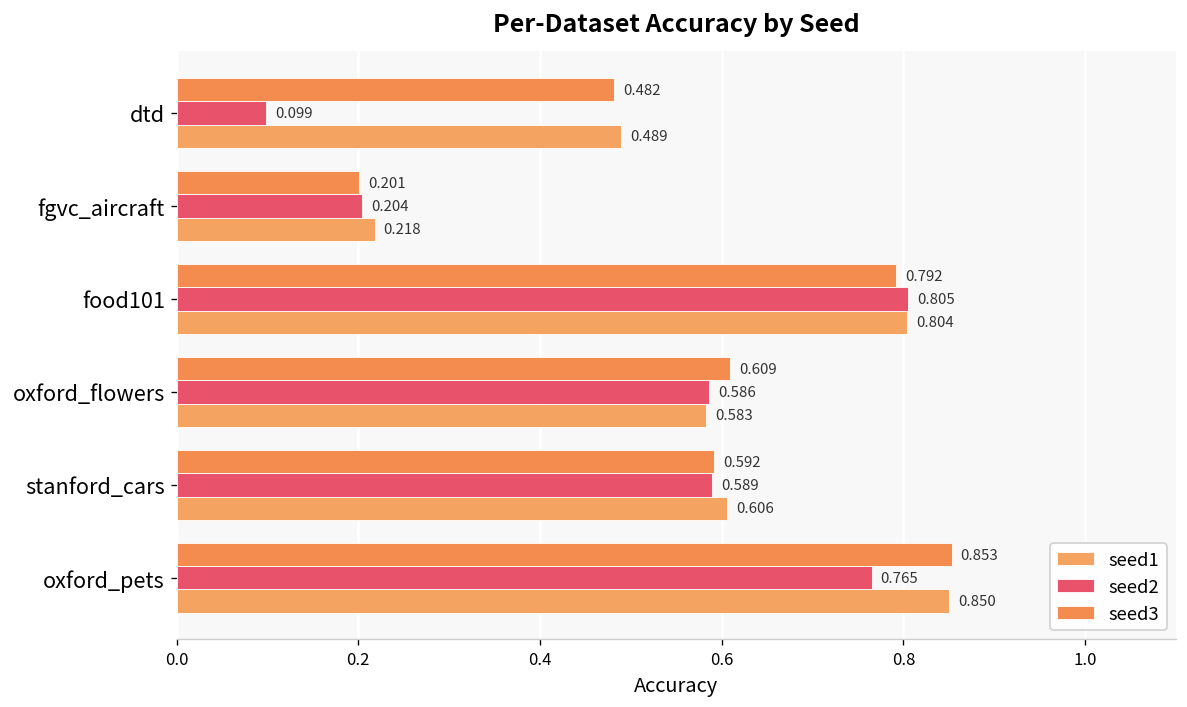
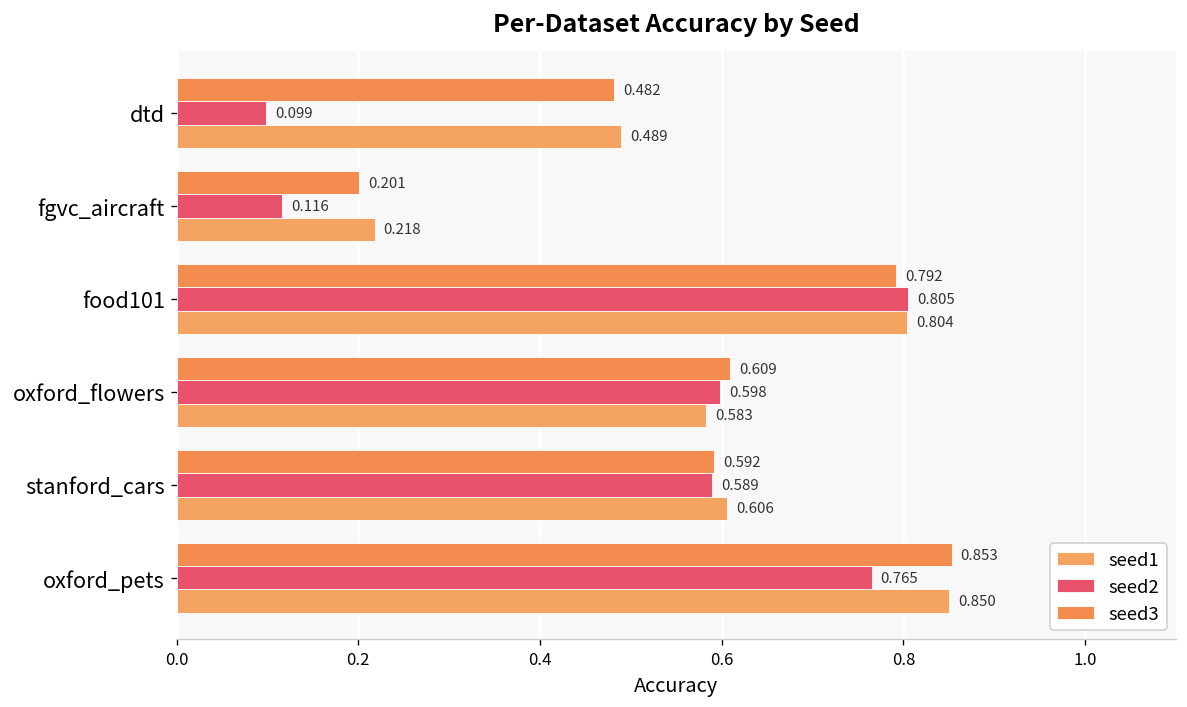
  {
    "seed2": {
      "dtd": 0.099,
-     "fgvc_aircraft": 0.204,
+     "fgvc_aircraft": 0.116,
      "food101": 0.805,
-     "oxford_flowers": 0.586,
+     "oxford_flowers": 0.598,
      "stanford_cars": 0.589,
      "oxford_pets": 0.765
    }
  }
